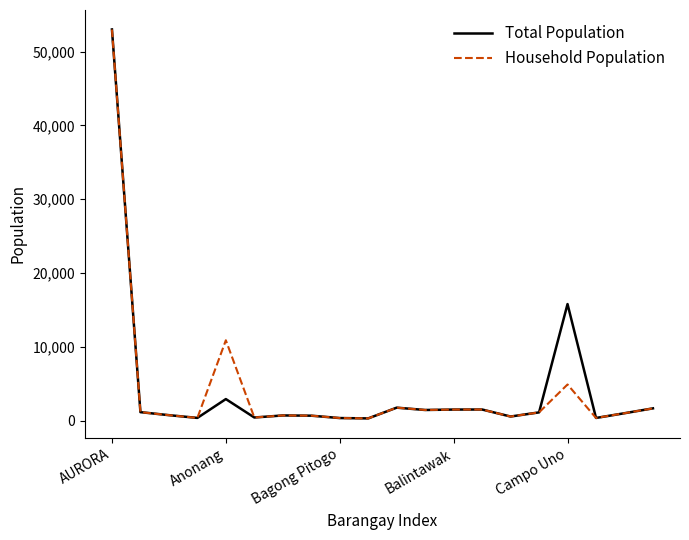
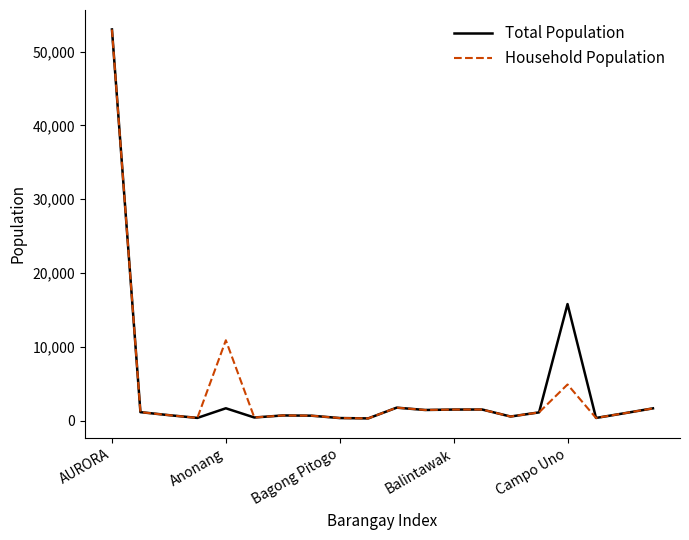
  {
    "Total Population": {
-     "Anonang": "3,000",
+     "Anonang": "2,000",
      "Campo Uno": "16,000"
    },
    "Household Population": {
      "Anonang": "11,000",
      "Campo Uno": "5,000"
    }
  }
